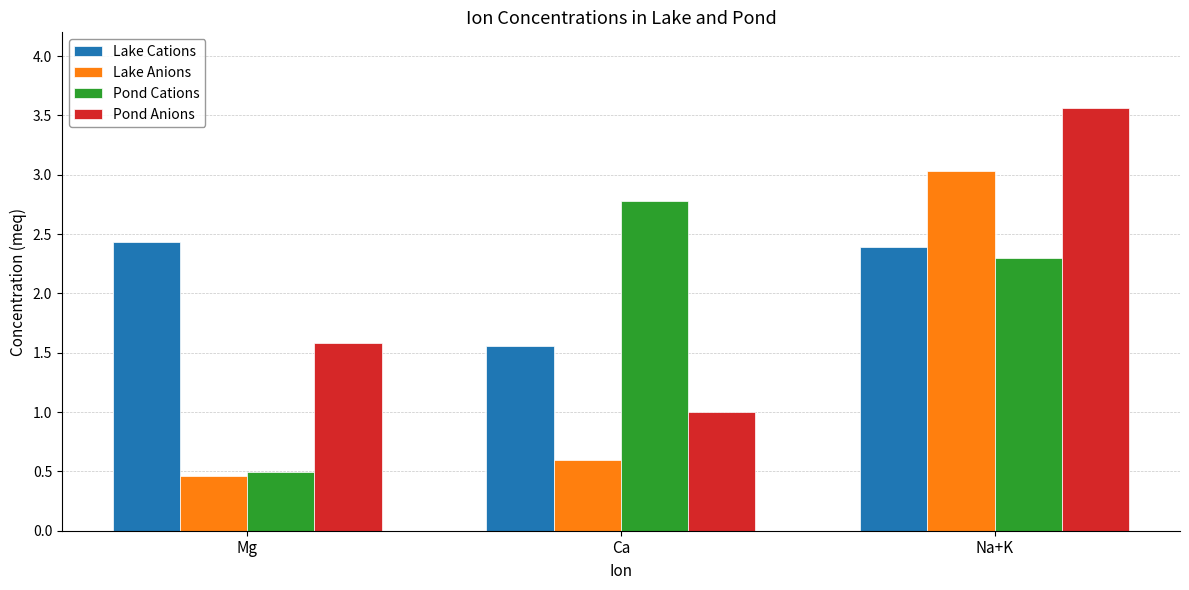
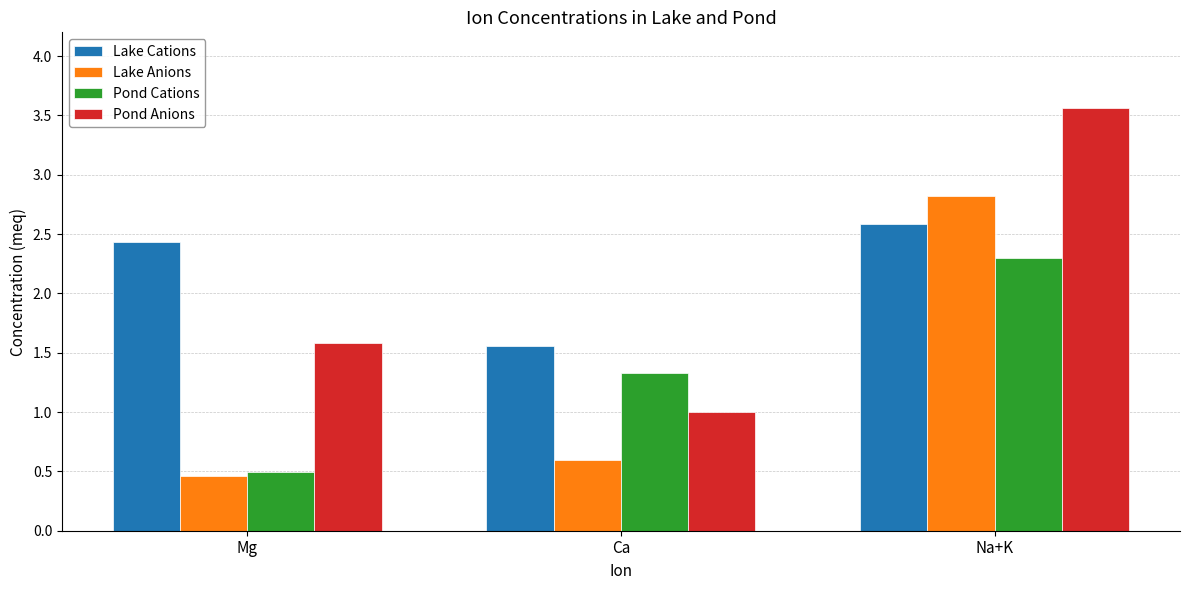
  {
    "Lake Cations": {
      "Mg": 2.44,
      "Ca": 1.56,
-     "Na+K": 2.39
+     "Na+K": 2.59
    },
    "Lake Anions": {
      "Mg": 0.46,
      "Ca": 0.60,
-     "Na+K": 3.03
+     "Na+K": 2.82
    },
    "Pond Cations": {
      "Mg": 0.49,
-     "Ca": 2.78,
+     "Ca": 1.33,
      "Na+K": 2.30
    },
    "Pond Anions": {
      "Mg": 1.58,
      "Ca": 1.00,
      "Na+K": 3.56
    }
  }
